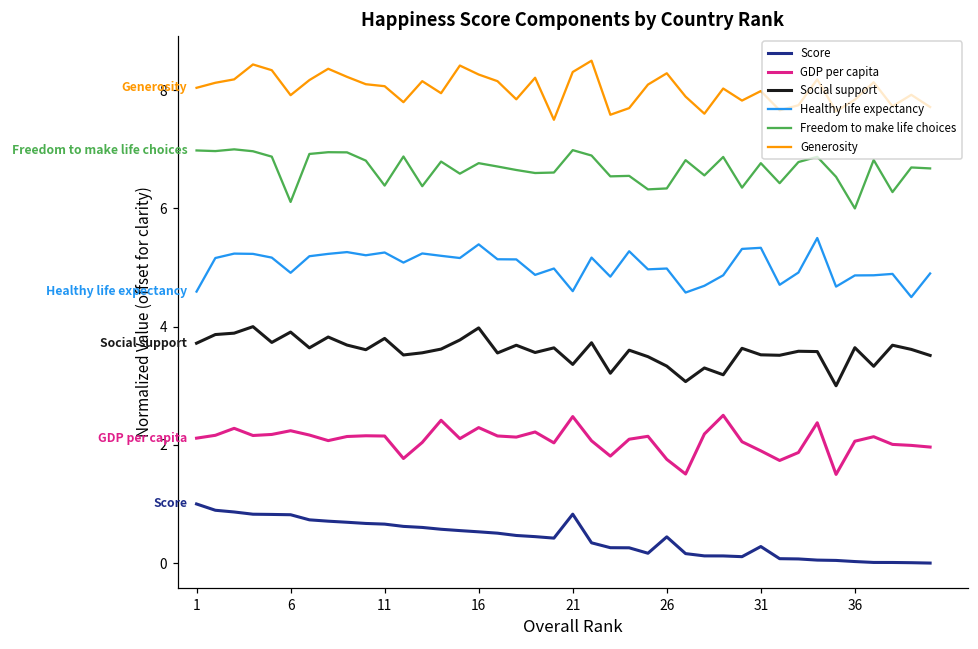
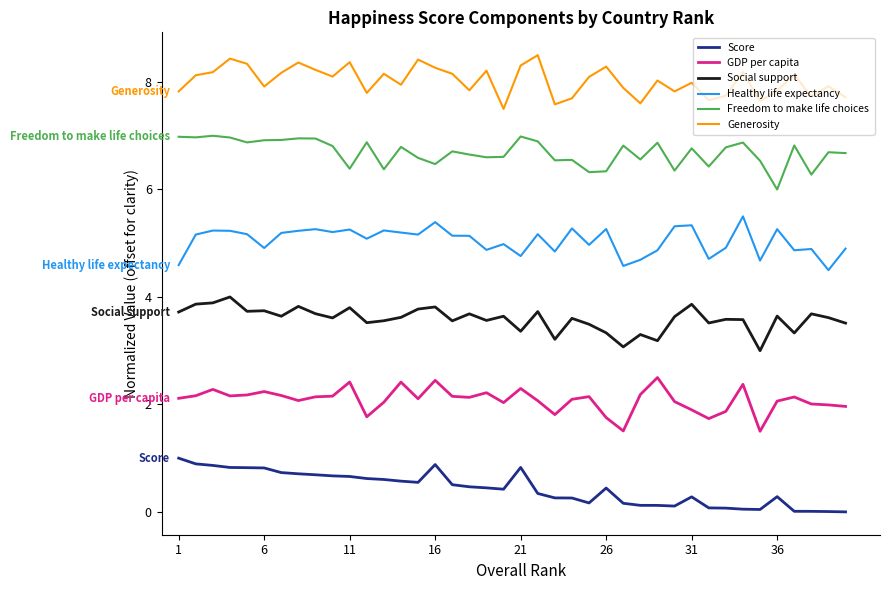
  {
    "Score": {
      "1": 1.0,
      "6": 0.8,
      "11": 0.7,
-     "16": 0.5,
+     "16": 0.9,
      "21": 0.8,
      "26": 0.4,
      "31": 0.3,
-     "36": 0.0
+     "36": 0.3
    },
    "GDP per capita": {
      "1": 2.1,
      "6": 2.2,
-     "11": 2.1,
-     "16": 2.3,
-     "21": 2.5,
+     "11": 2.4,
+     "16": 2.4,
+     "21": 2.3,
      "26": 1.8,
      "31": 1.9,
      "36": 2.1
    },
    "Social support": {
      "1": 3.7,
-     "6": 3.9,
+     "6": 3.7,
      "11": 3.8,
-     "16": 4.0,
+     "16": 3.8,
      "21": 3.4,
      "26": 3.3,
-     "31": 3.5,
+     "31": 3.9,
      "36": 3.6
    },
    "Healthy life expectancy": {
      "1": 4.6,
      "6": 4.9,
      "11": 5.3,
      "16": 5.4,
-     "21": 4.6,
-     "26": 5.0,
+     "21": 4.8,
+     "26": 5.3,
      "31": 5.3,
-     "36": 4.9
+     "36": 5.3
    },
    "Freedom to make life choices": {
      "1": 7.0,
-     "6": 6.1,
+     "6": 6.9,
      "11": 6.4,
-     "16": 6.8,
+     "16": 6.5,
      "21": 7.0,
      "26": 6.3,
      "31": 6.8,
      "36": 6.0
    },
    "Generosity": {
-     "1": 8.0,
+     "1": 7.8,
      "6": 7.9,
-     "11": 8.1,
+     "11": 8.4,
      "16": 8.3,
      "21": 8.3,
      "26": 8.3,
      "31": 8.0
    }
  }
